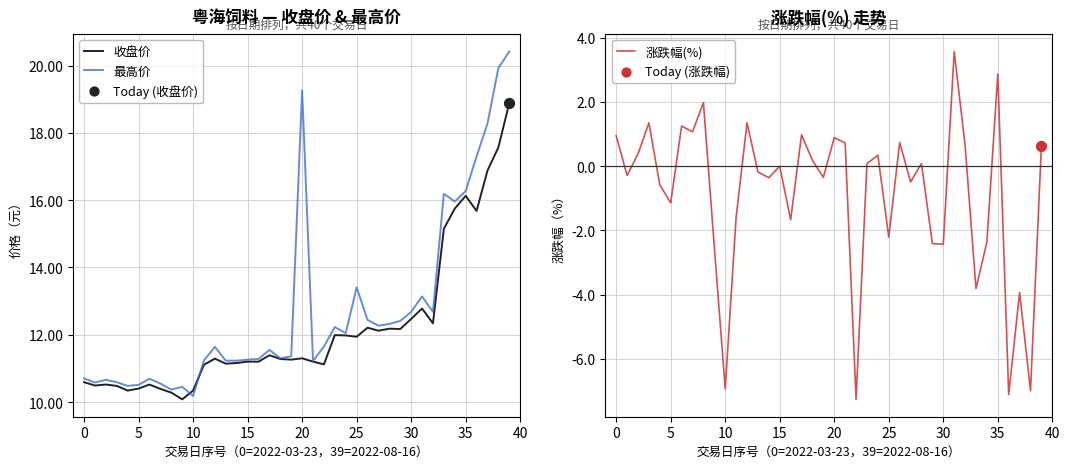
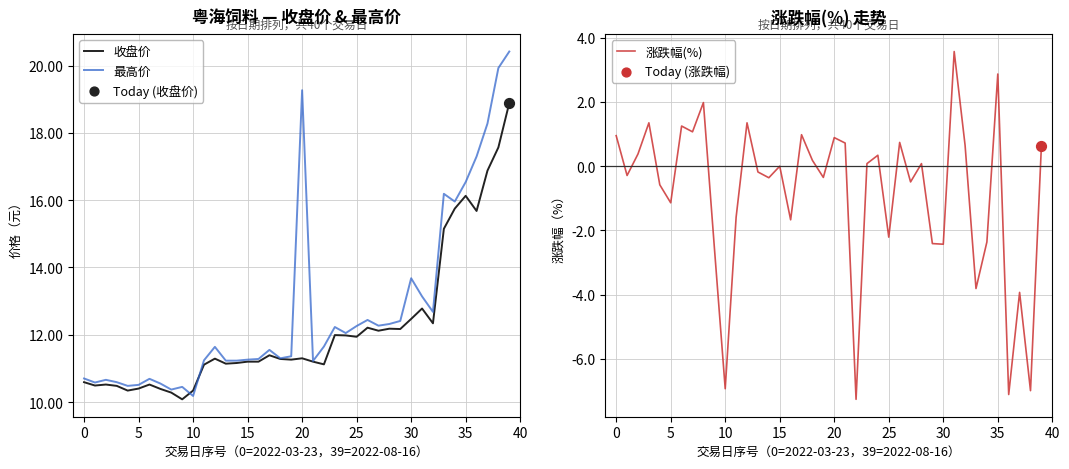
  {
    "粤海饲料 — 收盘价 & 最高价": {
      "最高价": {
        "0": 10.7,
        "5": 10.5,
        "10": 10.2,
        "20": 19.3,
-       "25": 13.4,
-       "30": 12.7,
-       "35": 16.3
+       "25": 12.3,
+       "30": 13.7,
+       "35": 16.5
      }
    }
  }
